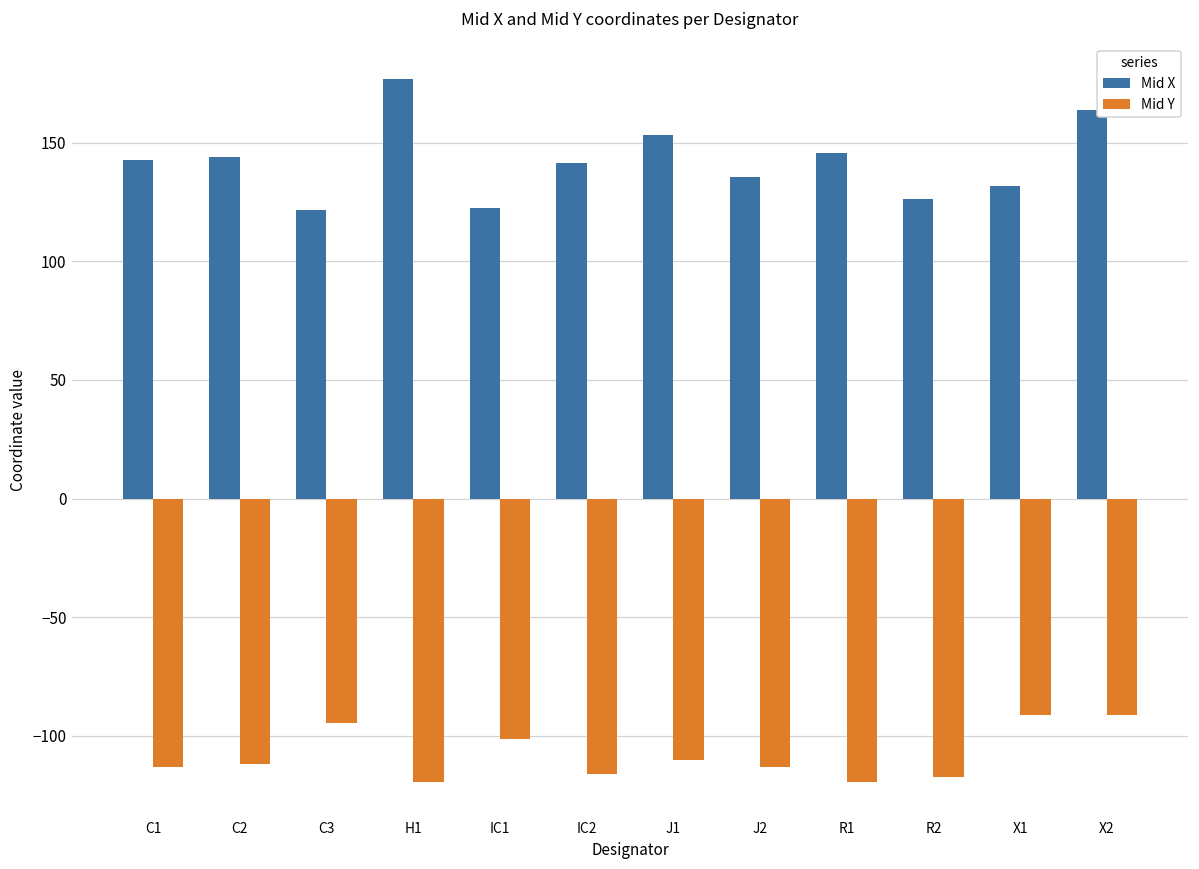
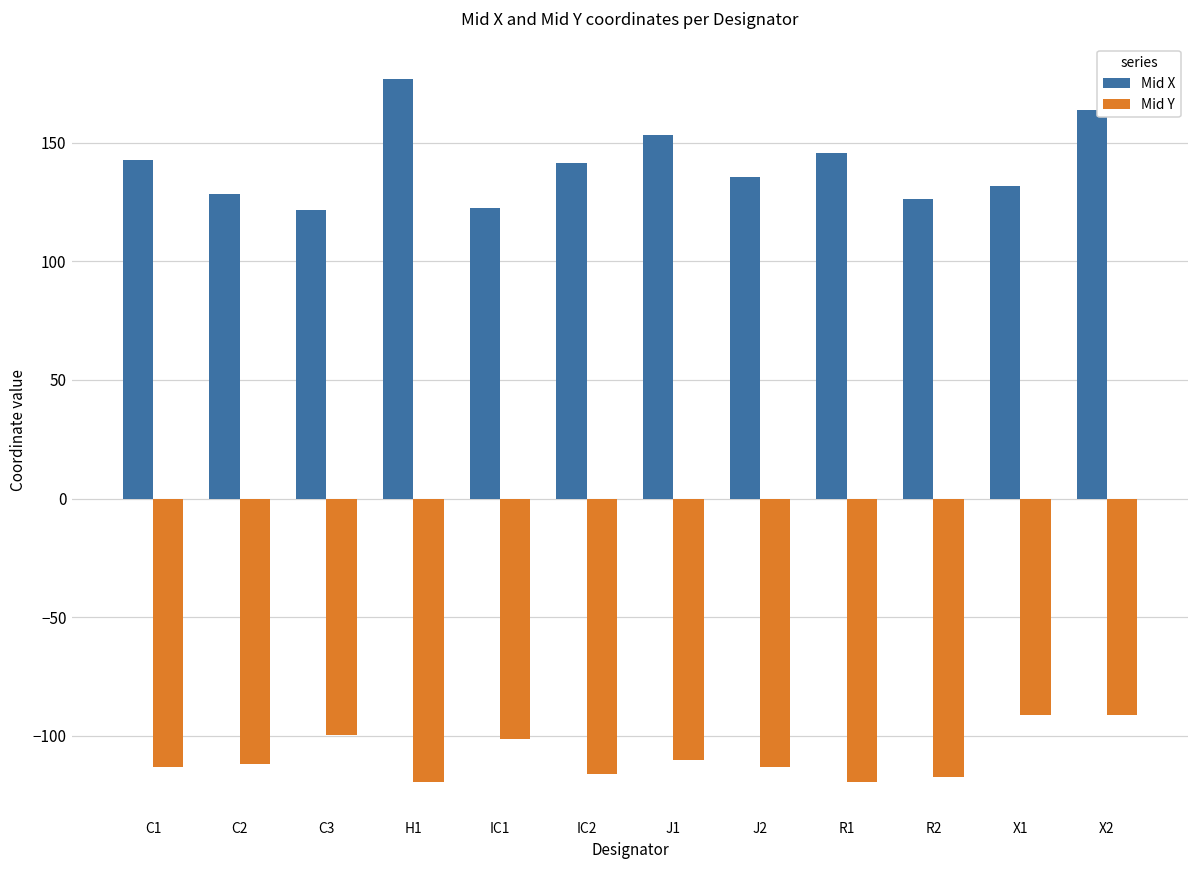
  {
    "Mid X": {
      "C1": 143,
-     "C2": 144,
+     "C2": 128,
      "C3": 122,
      "H1": 177,
      "IC1": 122,
      "IC2": 142,
      "J1": 153,
      "J2": 136,
      "R1": 146,
      "R2": 126,
      "X1": 132,
      "X2": 164
    },
    "Mid Y": {
      "C1": -113,
      "C2": -112,
-     "C3": -94,
+     "C3": -100,
      "H1": -119,
      "IC1": -101,
      "IC2": -116,
      "J1": -110,
      "J2": -113,
      "R1": -119,
      "R2": -117,
      "X1": -91,
      "X2": -91
    }
  }
